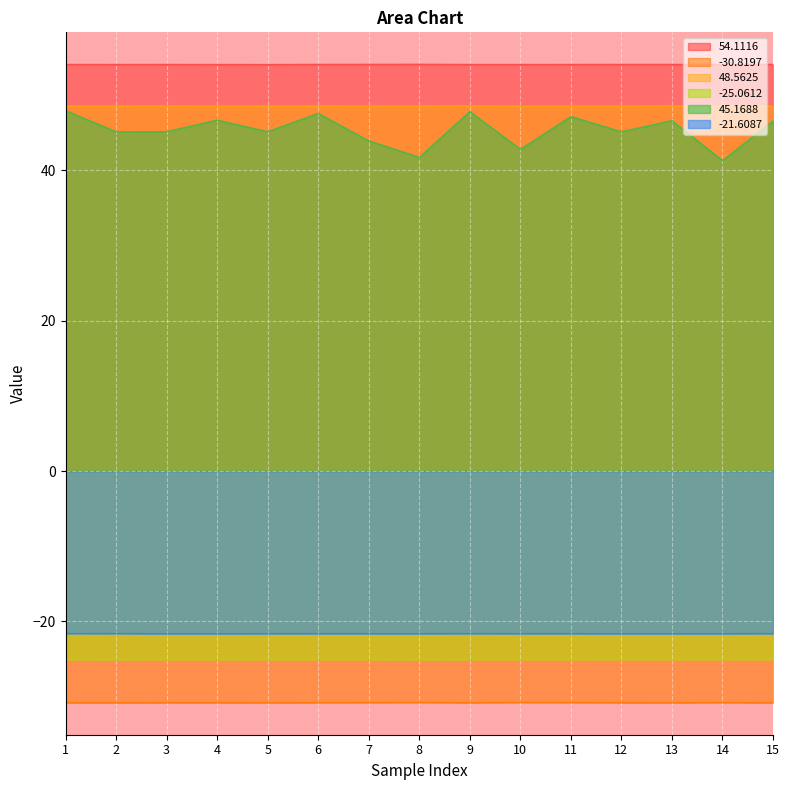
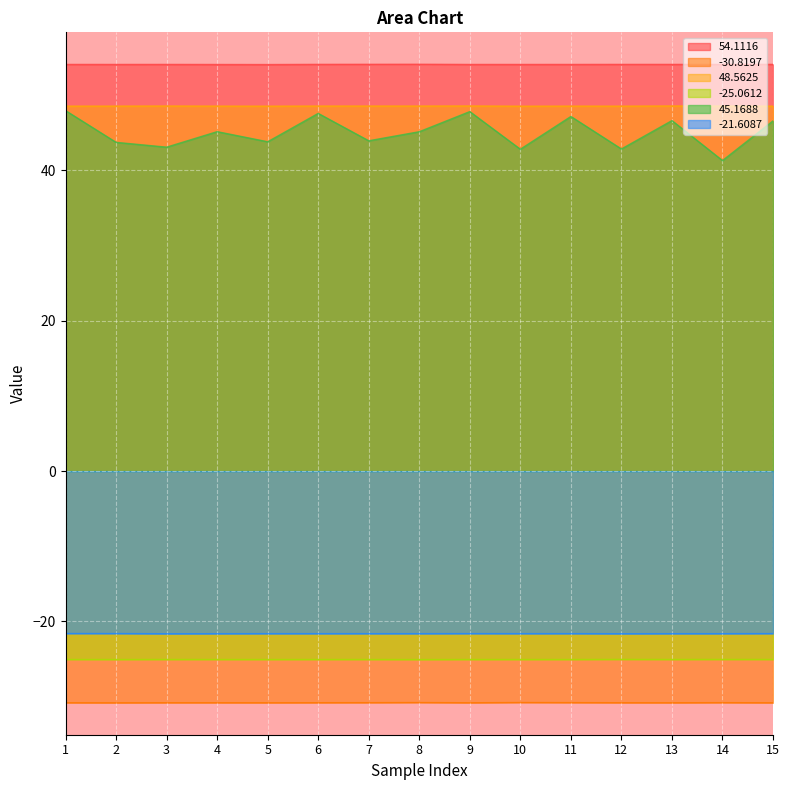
  {
    "54.1116": {
      "1": 54,
      "2": 54,
      "3": 54,
      "4": 54,
      "5": 54,
      "6": 54,
      "7": 54,
      "8": 54,
      "9": 54,
      "10": 54,
      "11": 54,
      "12": 54,
      "13": 54,
      "15": 54
    },
    "45.1688": {
      "1": 48,
-     "2": 45,
-     "3": 45,
-     "4": 47,
-     "5": 45,
+     "2": 44,
+     "3": 43,
+     "4": 45,
+     "5": 44,
      "6": 48,
      "7": 44,
-     "8": 42,
+     "8": 45,
      "9": 48,
      "10": 43,
      "11": 47,
-     "12": 45,
+     "12": 43,
      "13": 47,
      "14": 41,
      "15": 47
    }
  }
